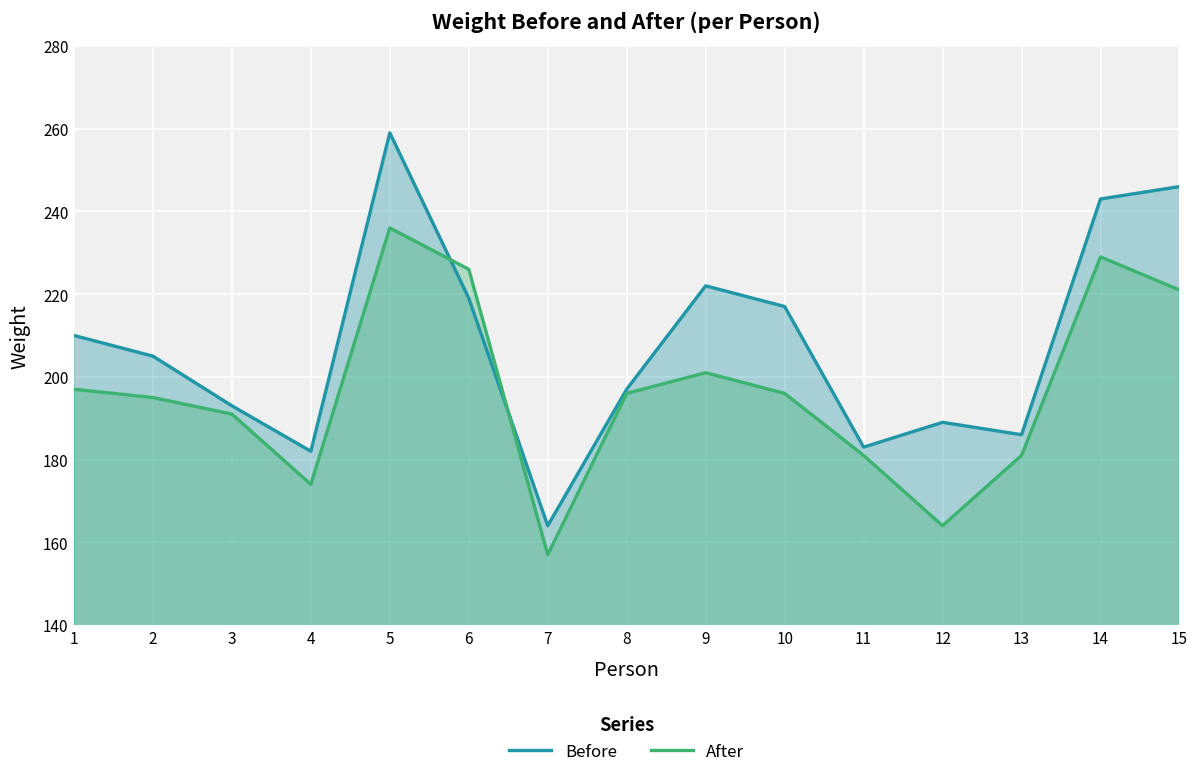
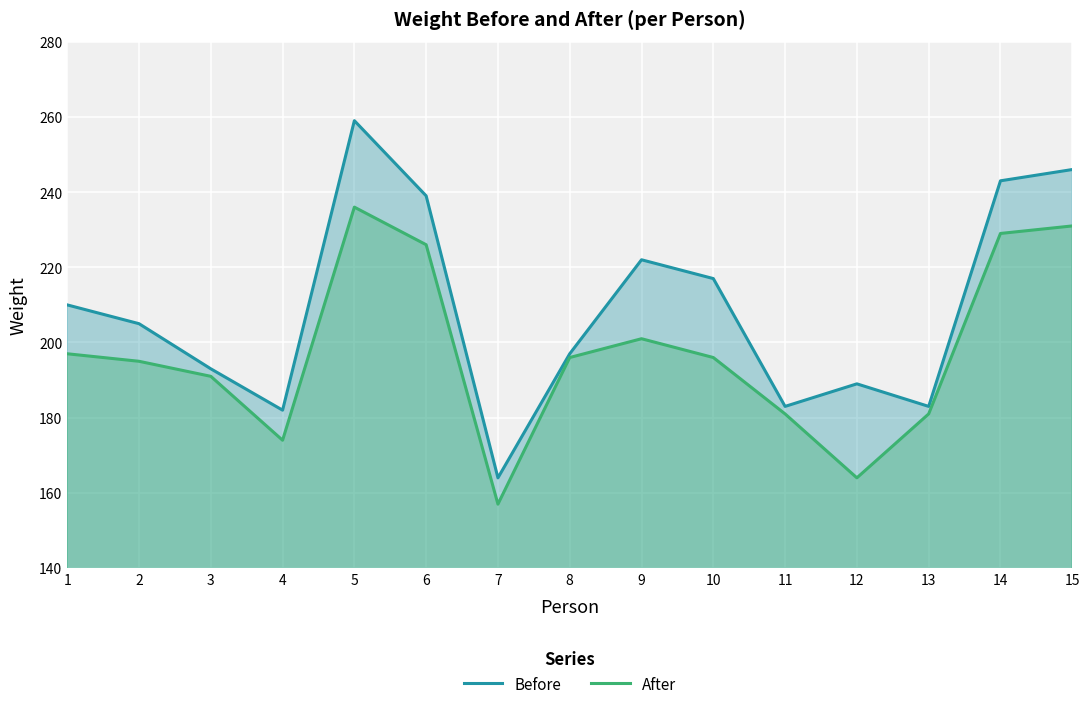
  {
    "Before": {
      "1": 210,
      "2": 205,
      "3": 193,
      "4": 182,
      "5": 259,
-     "6": 219,
+     "6": 239,
      "7": 164,
      "8": 197,
      "9": 222,
      "10": 217,
      "11": 183,
      "12": 189,
-     "13": 186,
+     "13": 183,
      "14": 243,
      "15": 246
    },
    "After": {
      "1": 197,
      "2": 195,
      "3": 191,
      "4": 174,
      "5": 236,
      "6": 226,
      "7": 157,
      "8": 196,
      "9": 201,
      "10": 196,
      "11": 181,
      "12": 164,
      "13": 181,
      "14": 229,
-     "15": 221
+     "15": 231
    }
  }
